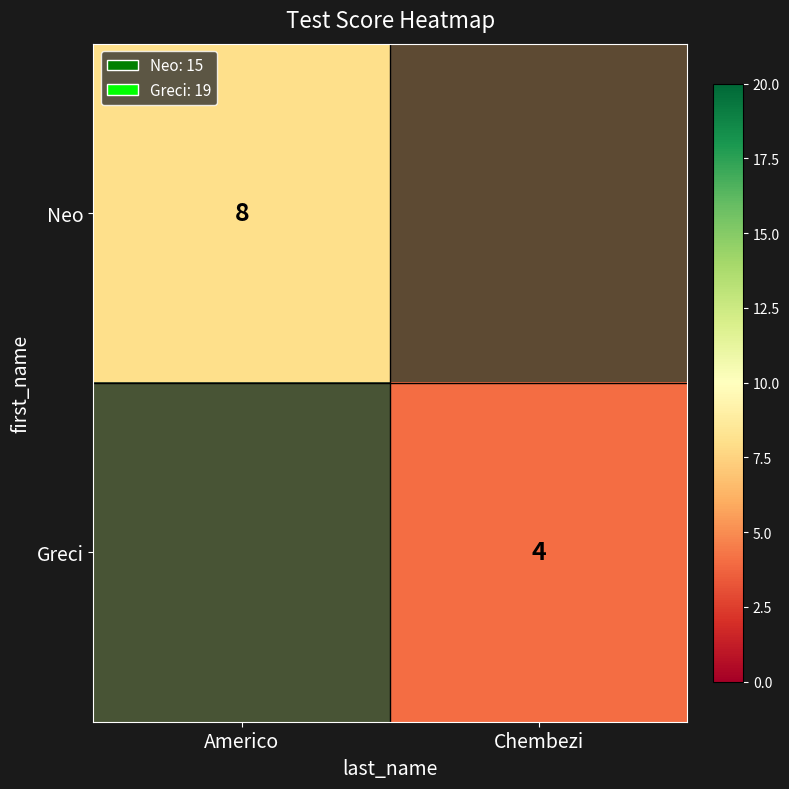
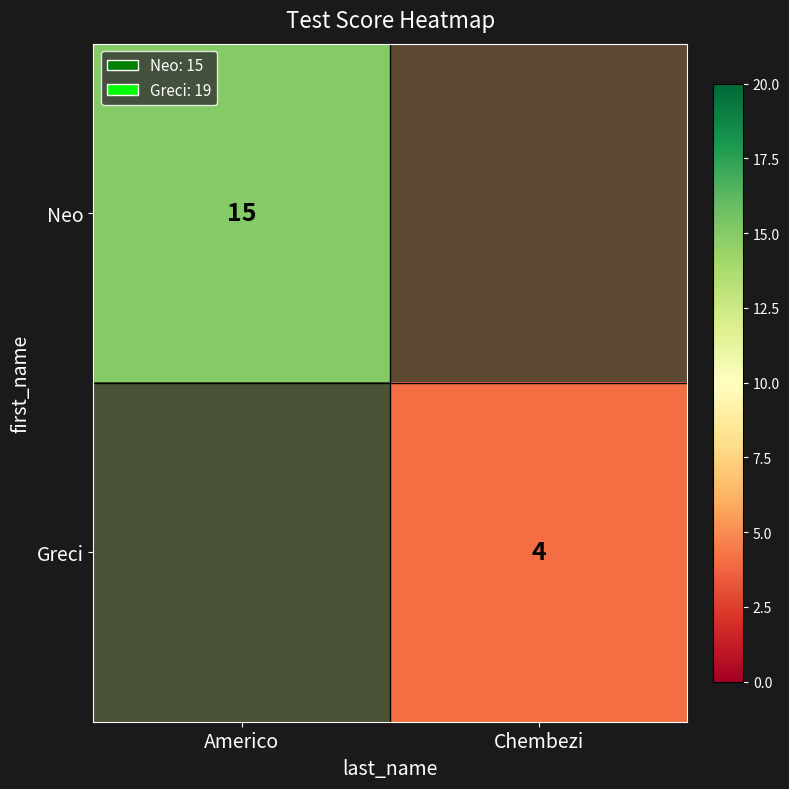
  {
    "Neo": {
-     "Americo": 8
+     "Americo": 15
    },
    "Greci": {
      "Chembezi": 4
    }
  }
